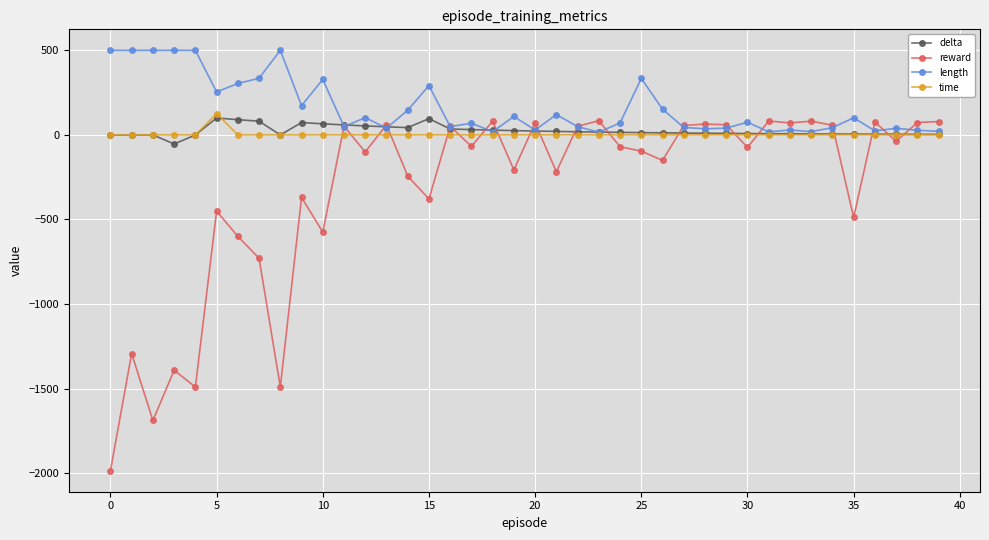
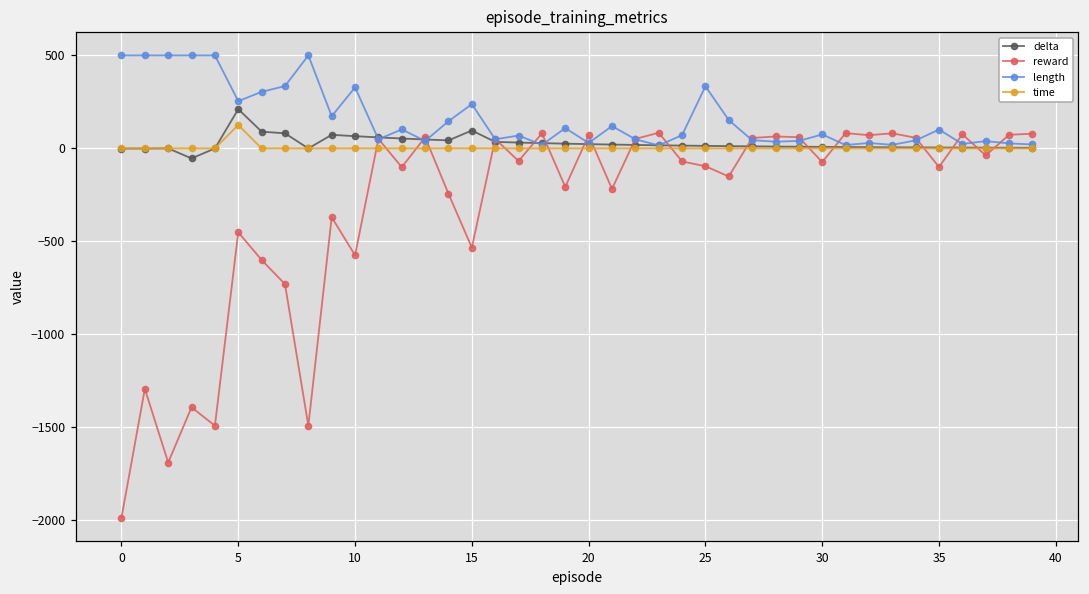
  {
    "delta": {
-     "5": 100,
+     "5": 210,
      "10": 70,
      "15": 100
    },
    "reward": {
      "0": -1990,
      "5": -450,
      "10": -570,
-     "15": -380,
+     "15": -530,
      "20": 70,
      "25": -100,
      "30": -70,
-     "35": -490
+     "35": -100
    },
    "length": {
      "0": 500,
      "5": 250,
      "10": 330,
-     "15": 290,
+     "15": 240,
      "25": 330,
      "30": 80,
      "35": 100
    },
    "time": {
      "5": 130,
      "10": 0,
      "15": 0,
      "20": 0
    }
  }
